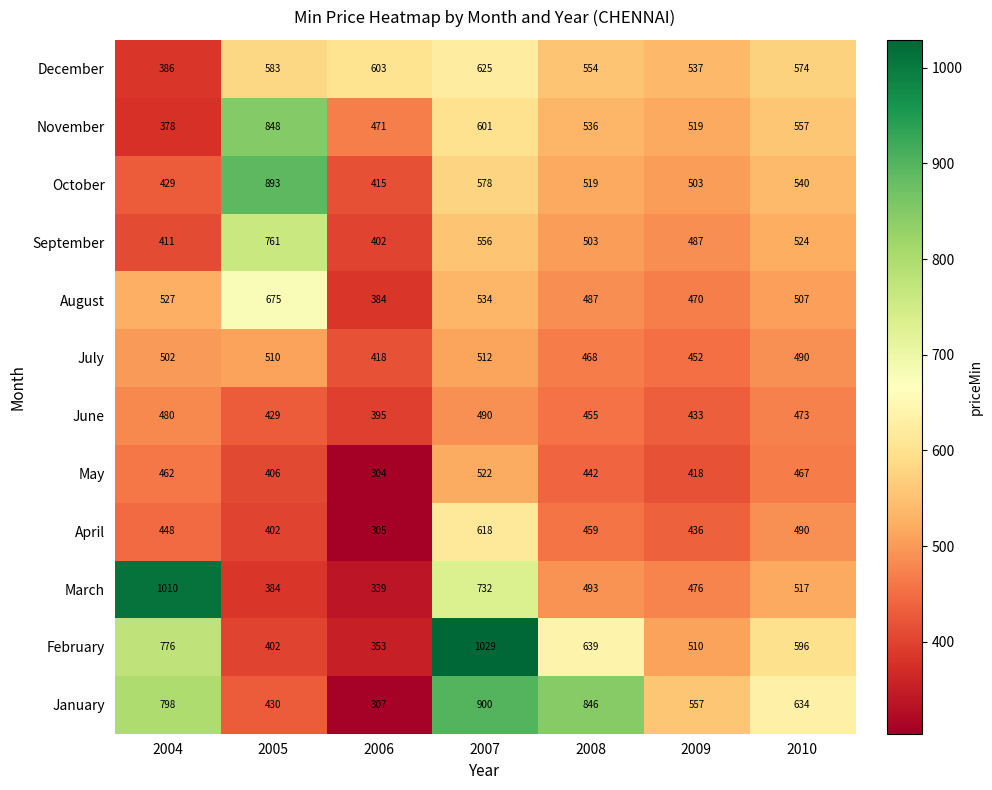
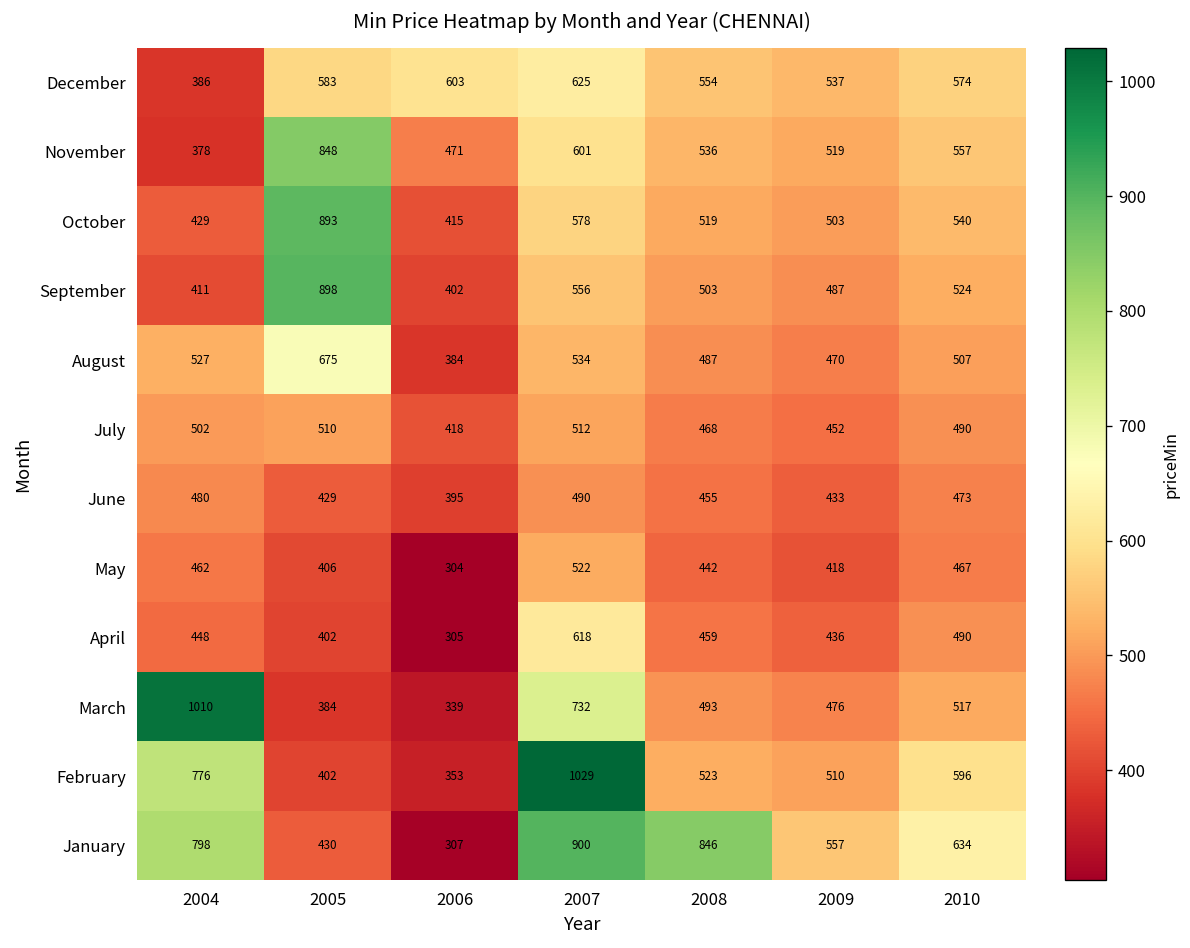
  {
    "December": {
      "2004": 386,
      "2005": 583,
      "2006": 603,
      "2007": 625,
      "2008": 554,
      "2009": 537,
      "2010": 574
    },
    "November": {
      "2004": 378,
      "2005": 848,
      "2006": 471,
      "2007": 601,
      "2008": 536,
      "2009": 519,
      "2010": 557
    },
    "October": {
      "2004": 429,
      "2005": 893,
      "2006": 415,
      "2007": 578,
      "2008": 519,
      "2009": 503,
      "2010": 540
    },
    "September": {
      "2004": 411,
-     "2005": 761,
+     "2005": 898,
      "2006": 402,
      "2007": 556,
      "2008": 503,
      "2009": 487,
      "2010": 524
    },
    "August": {
      "2004": 527,
      "2005": 675,
      "2006": 384,
      "2007": 534,
      "2008": 487,
      "2009": 470,
      "2010": 507
    },
    "July": {
      "2004": 502,
      "2005": 510,
      "2006": 418,
      "2007": 512,
      "2008": 468,
      "2009": 452,
      "2010": 490
    },
    "June": {
      "2004": 480,
      "2005": 429,
      "2006": 395,
      "2007": 490,
      "2008": 455,
      "2009": 433,
      "2010": 473
    },
    "May": {
      "2004": 462,
      "2005": 406,
      "2006": 304,
      "2007": 522,
      "2008": 442,
      "2009": 418,
      "2010": 467
    },
    "April": {
      "2004": 448,
      "2005": 402,
      "2006": 305,
      "2007": 618,
      "2008": 459,
      "2009": 436,
      "2010": 490
    },
    "March": {
      "2004": 1010,
      "2005": 384,
      "2006": 339,
      "2007": 732,
      "2008": 493,
      "2009": 476,
      "2010": 517
    },
    "February": {
      "2004": 776,
      "2005": 402,
      "2006": 353,
      "2007": 1029,
-     "2008": 639,
+     "2008": 523,
      "2009": 510,
      "2010": 596
    },
    "January": {
      "2004": 798,
      "2005": 430,
      "2006": 307,
      "2007": 900,
      "2008": 846,
      "2009": 557,
      "2010": 634
    }
  }
